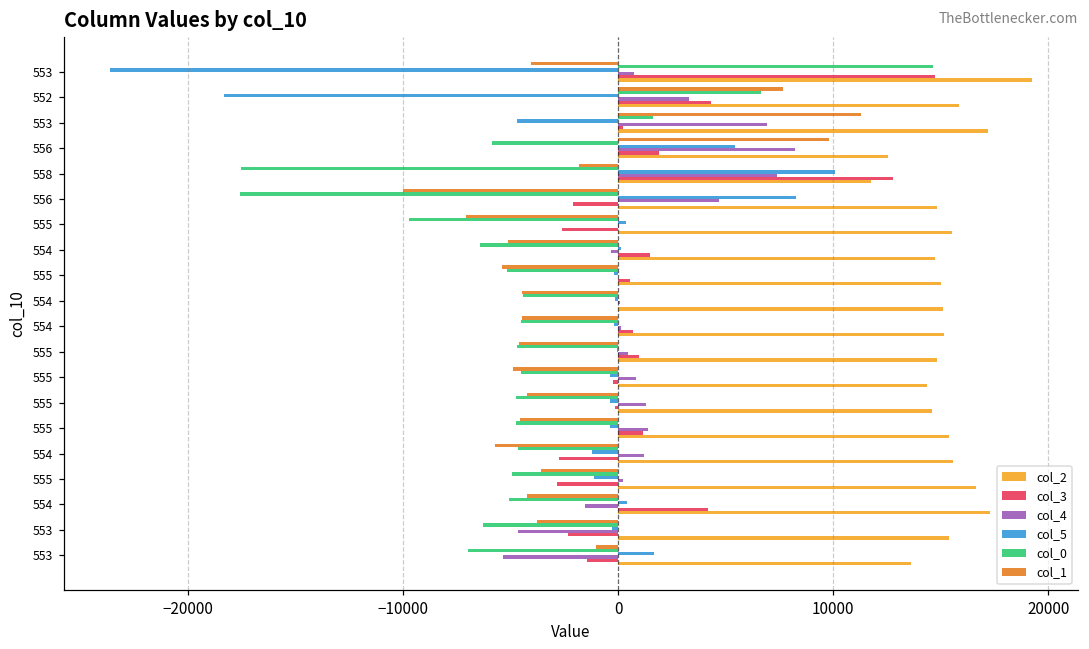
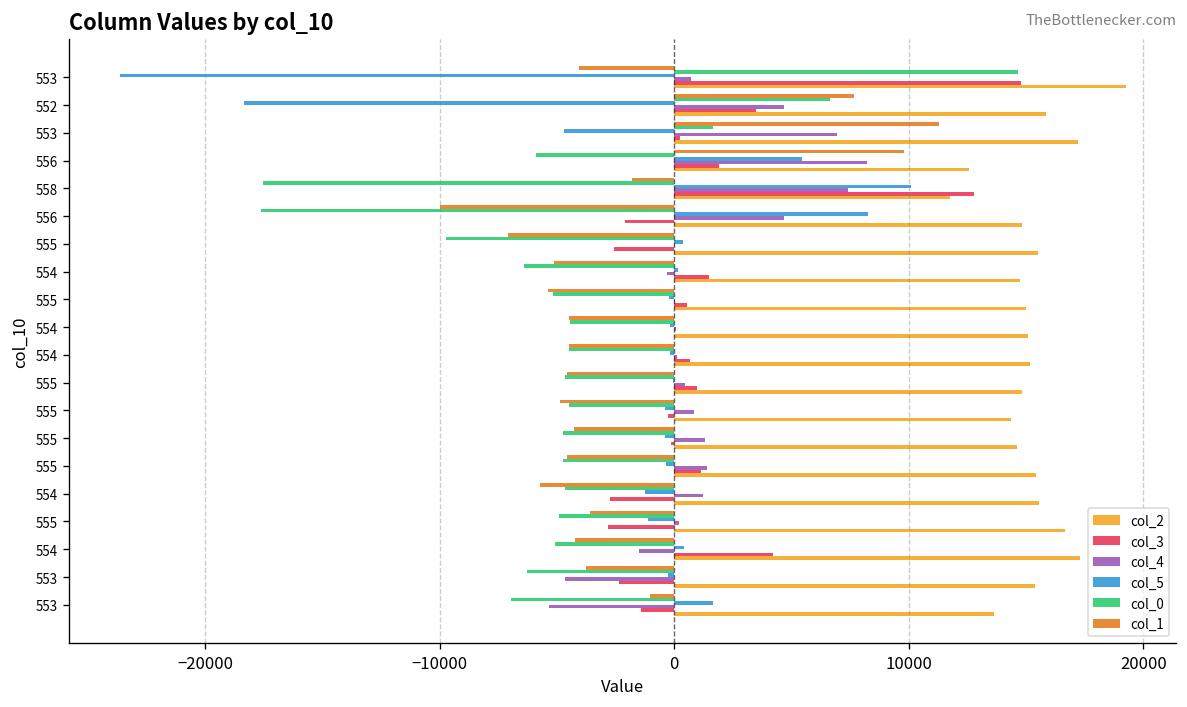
  {
    "col_3": {
-     "552": 4300,
+     "552": 3500,
      "558": 12800
    },
    "col_4": {
-     "552": 3300,
+     "552": 4700,
      "558": 7400
    },
    "col_5": {
      "552": -18300,
      "558": 10100
    },
    "col_0": {
      "552": 6600,
      "558": -17500
    }
  }
